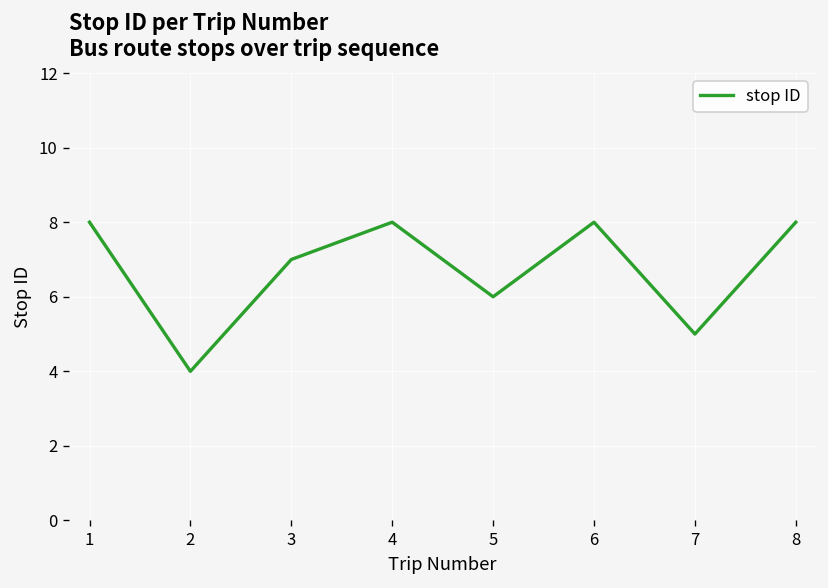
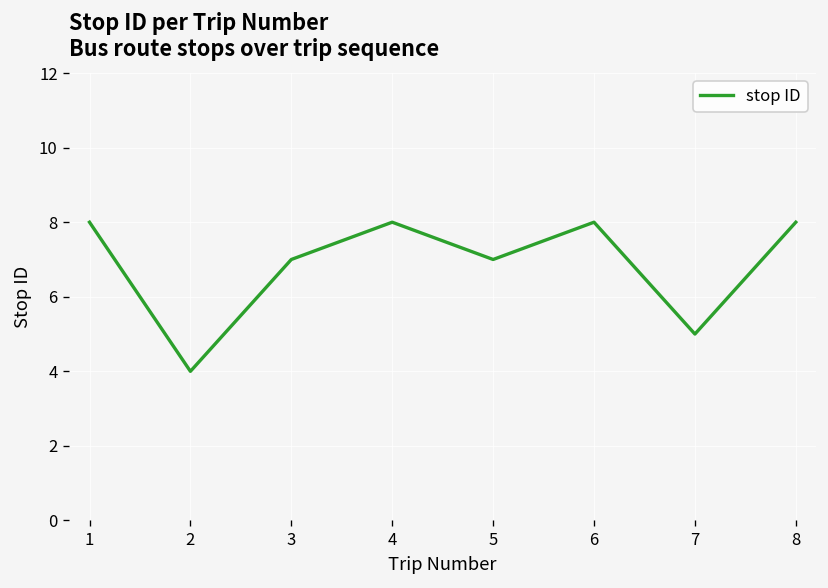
  {
    "1": 8,
    "2": 4,
    "3": 7,
    "4": 8,
-   "5": 6,
+   "5": 7,
    "6": 8,
    "7": 5,
    "8": 8
  }
